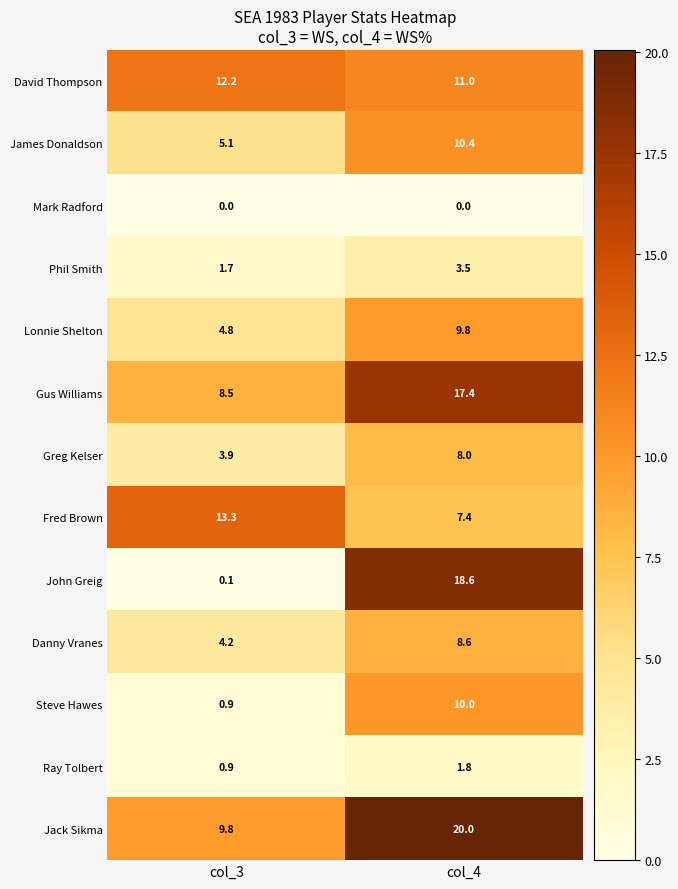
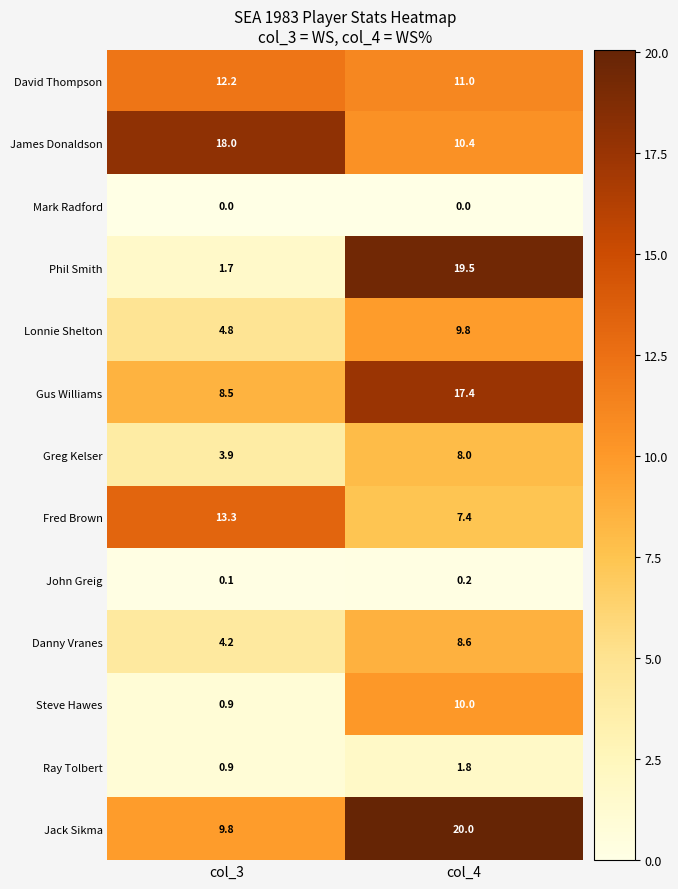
  {
    "David Thompson": {
      "col_3": 12.2,
      "col_4": 11.0
    },
    "James Donaldson": {
-     "col_3": 5.1,
+     "col_3": 18.0,
      "col_4": 10.4
    },
    "Mark Radford": {
      "col_3": 0.0,
      "col_4": 0.0
    },
    "Phil Smith": {
      "col_3": 1.7,
-     "col_4": 3.5
+     "col_4": 19.5
    },
    "Lonnie Shelton": {
      "col_3": 4.8,
      "col_4": 9.8
    },
    "Gus Williams": {
      "col_3": 8.5,
      "col_4": 17.4
    },
    "Greg Kelser": {
      "col_3": 3.9,
      "col_4": 8.0
    },
    "Fred Brown": {
      "col_3": 13.3,
      "col_4": 7.4
    },
    "John Greig": {
      "col_3": 0.1,
-     "col_4": 18.6
+     "col_4": 0.2
    },
    "Danny Vranes": {
      "col_3": 4.2,
      "col_4": 8.6
    },
    "Steve Hawes": {
      "col_3": 0.9,
      "col_4": 10.0
    },
    "Ray Tolbert": {
      "col_3": 0.9,
      "col_4": 1.8
    },
    "Jack Sikma": {
      "col_3": 9.8,
      "col_4": 20.0
    }
  }
